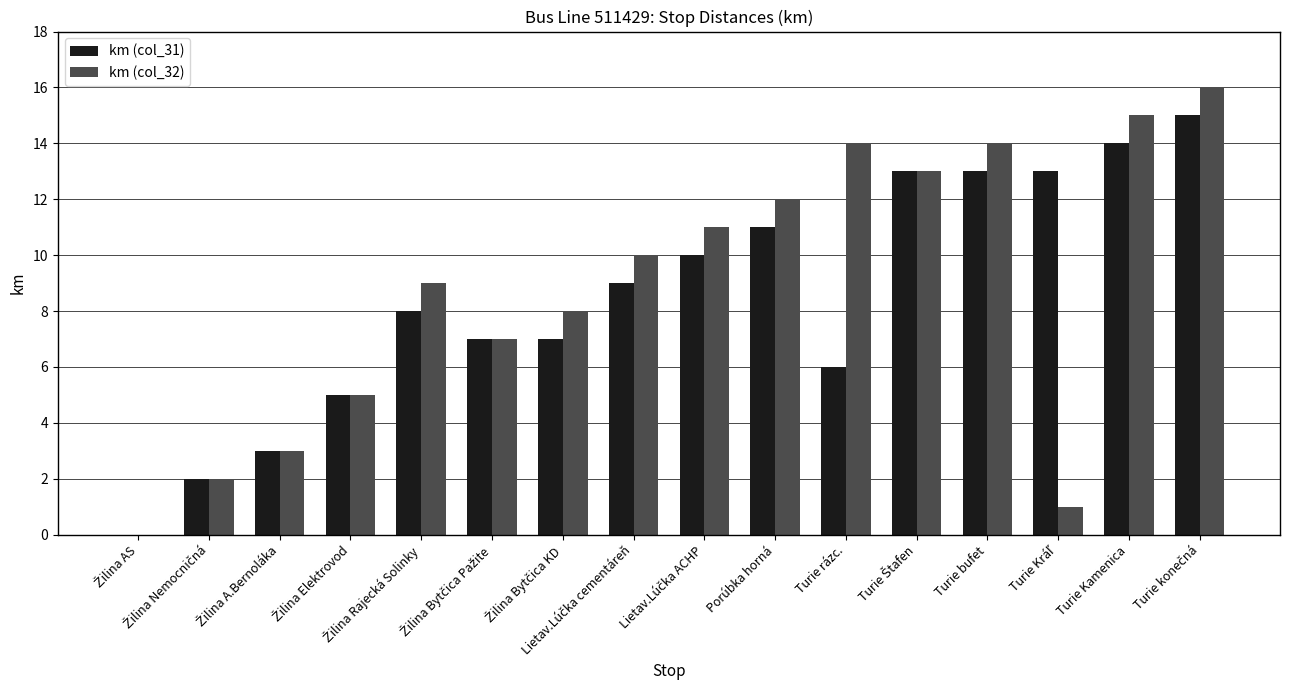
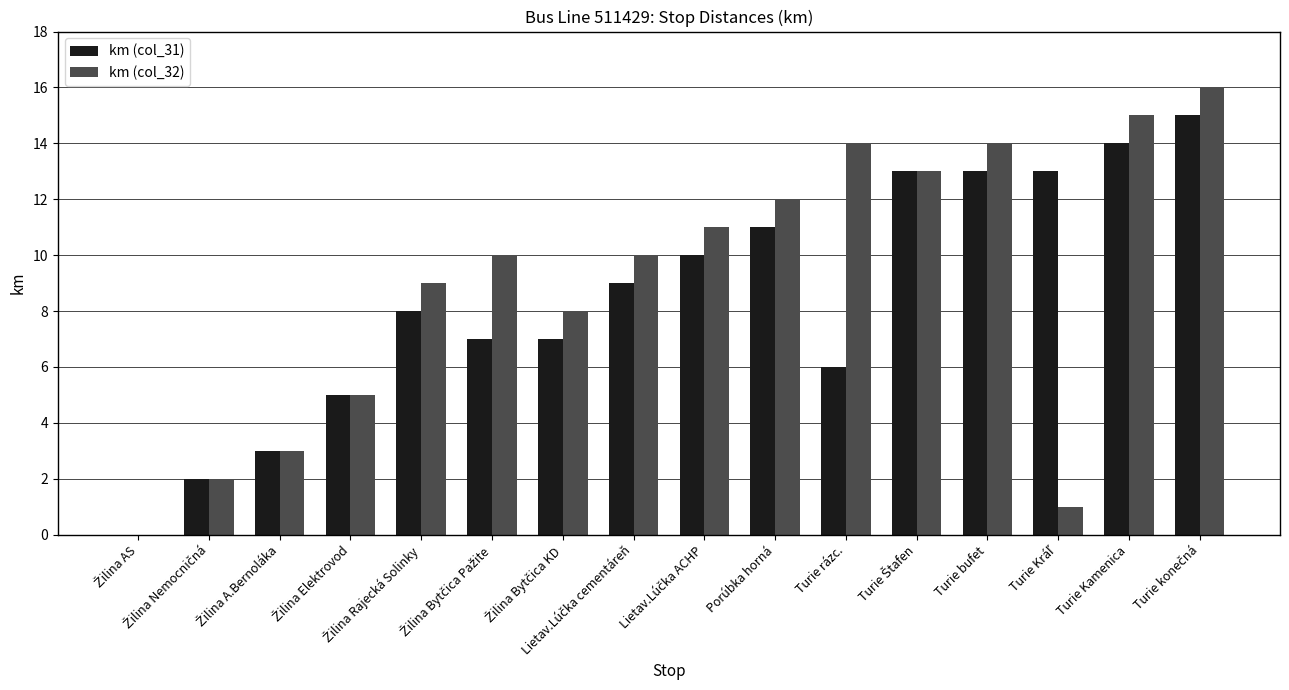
  {
    "km (col_31)": {
      "Žilina AS": 0,
      "Žilina Nemocničná": 2,
      "Žilina A.Bernoláka": 3,
      "Žilina Elektrovod": 5,
      "Žilina Rajecká Solinky": 8,
      "Žilina Bytčica Pažite": 7,
      "Žilina Bytčica KD": 7,
      "Lietav.Lúčka cementáreň": 9,
      "Lietav.Lúčka ACHP": 10,
      "Porúbka horná": 11,
      "Turie rázc.": 6,
      "Turie Štafen": 13,
      "Turie bufet": 13,
      "Turie Kráľ": 13,
      "Turie Kamenica": 14,
      "Turie konečná": 15
    },
    "km (col_32)": {
      "Žilina AS": 0,
      "Žilina Nemocničná": 2,
      "Žilina A.Bernoláka": 3,
      "Žilina Elektrovod": 5,
      "Žilina Rajecká Solinky": 9,
-     "Žilina Bytčica Pažite": 7,
+     "Žilina Bytčica Pažite": 10,
      "Žilina Bytčica KD": 8,
      "Lietav.Lúčka cementáreň": 10,
      "Lietav.Lúčka ACHP": 11,
      "Porúbka horná": 12,
      "Turie rázc.": 14,
      "Turie Štafen": 13,
      "Turie bufet": 14,
      "Turie Kráľ": 1,
      "Turie Kamenica": 15,
      "Turie konečná": 16
    }
  }
